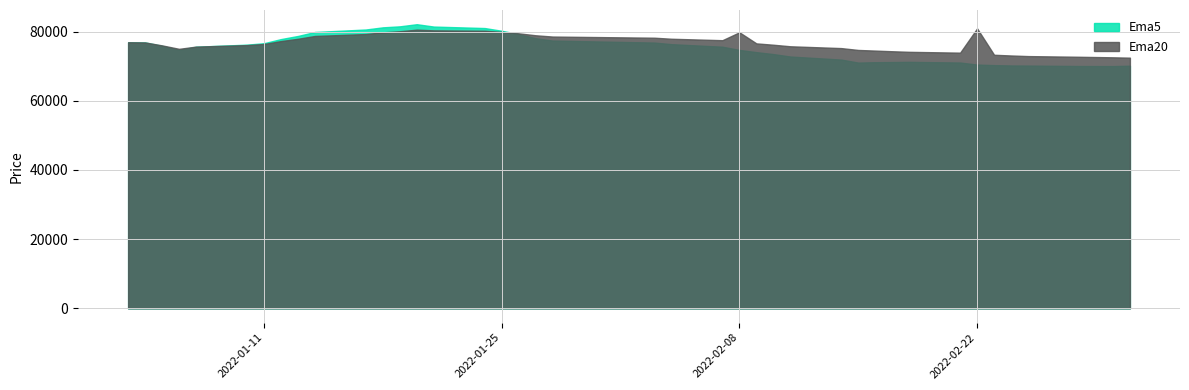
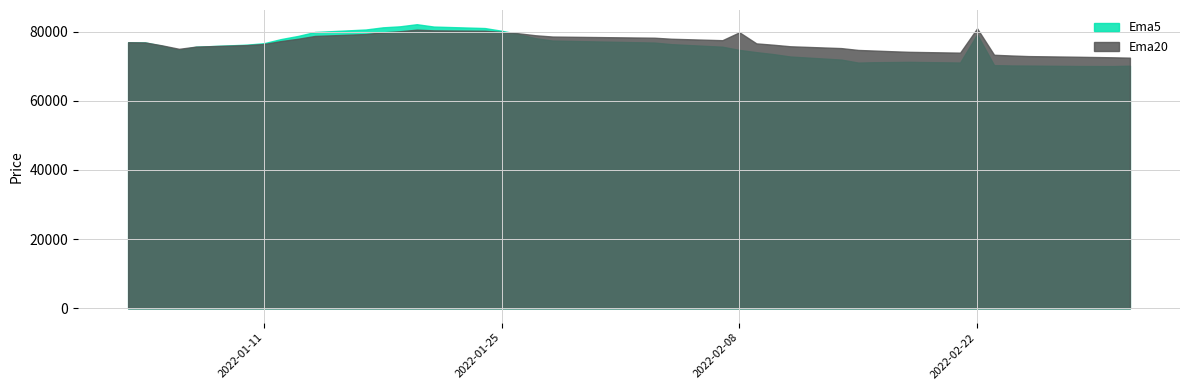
  {
    "Ema5": {
      "2022-02-08": 75000,
-     "2022-02-22": 70000
+     "2022-02-22": 79000
    },
    "Ema20": {
      "2022-02-08": 80000,
      "2022-02-22": 81000
    }
  }
